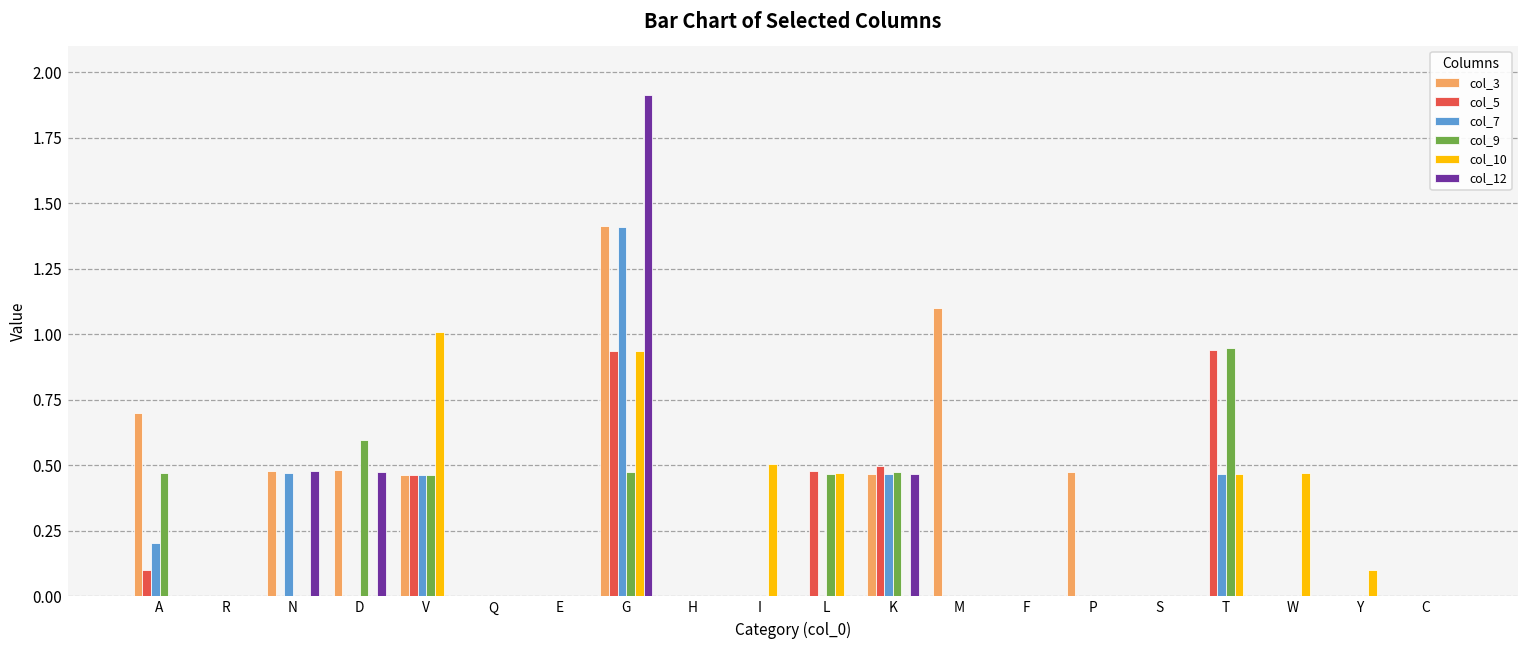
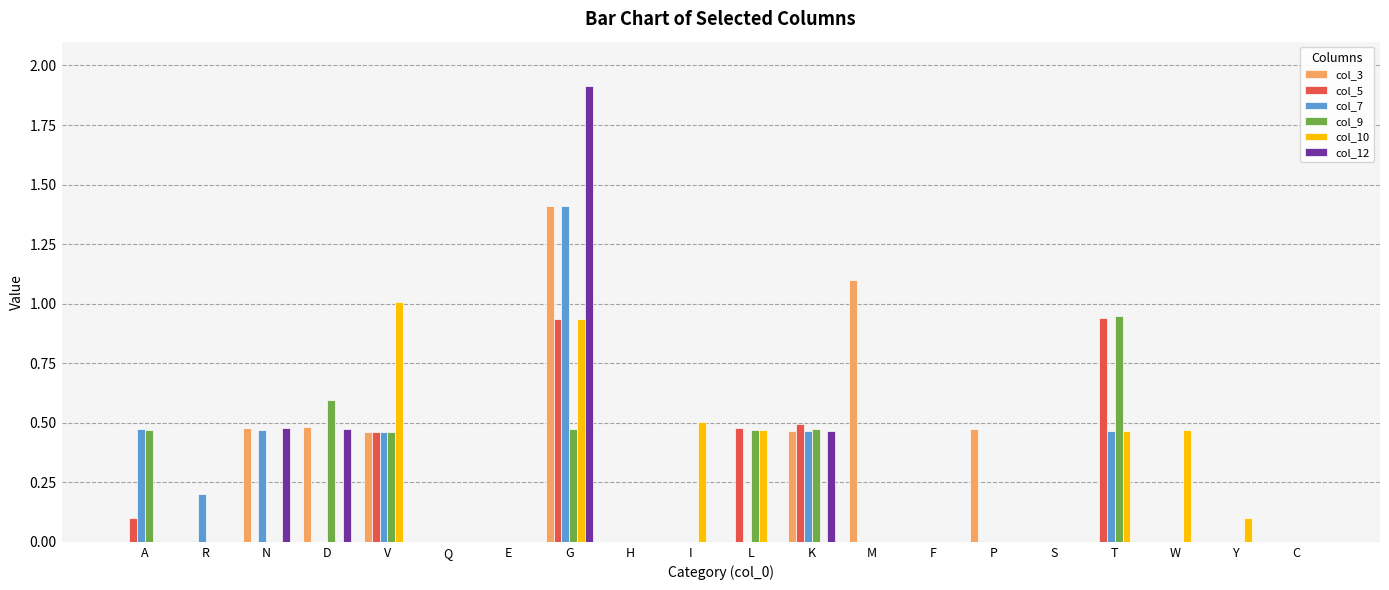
  {
    "col_3": {
-     "A": 0.7,
+     "A": 0.0,
      "R": 0.0,
      "N": 0.48,
      "D": 0.48,
      "V": 0.46,
      "Q": 0.0,
      "E": 0.0,
      "G": 1.4,
      "H": 0.0,
      "I": 0.0,
      "L": 0.0,
      "K": 0.46,
      "M": 1.1,
      "F": 0.0,
      "P": 0.47,
      "S": 0.0,
      "T": 0.0,
      "W": 0.0,
      "Y": 0.0,
      "C": 0.0
    },
    "col_5": {
      "A": 0.10,
      "R": 0.00,
      "N": 0.00,
      "D": 0.00,
      "V": 0.46,
      "Q": 0.00,
      "E": 0.00,
      "G": 0.93,
      "H": 0.00,
      "I": 0.00,
      "L": 0.48,
      "K": 0.50,
      "M": 0.00,
      "F": 0.00,
      "P": 0.00,
      "S": 0.00,
      "T": 0.94,
      "W": 0.00,
      "Y": 0.00,
      "C": 0.00
    },
    "col_7": {
-     "A": 0.20,
-     "R": 0.0,
+     "A": 0.48,
+     "R": 0.2,
      "N": 0.47,
      "D": 0.00,
      "V": 0.46,
      "Q": 0.00,
      "E": 0.00,
      "G": 1.41,
      "H": 0.00,
      "I": 0.00,
      "L": 0.00,
      "K": 0.46,
      "M": 0.00,
      "F": 0.00,
      "P": 0.00,
      "S": 0.00,
      "T": 0.47,
      "W": 0.00,
      "Y": 0.00,
      "C": 0.00
    },
    "col_9": {
      "A": 0.47,
      "R": 0.00,
      "N": 0.00,
      "D": 0.59,
      "V": 0.46,
      "Q": 0.00,
      "E": 0.00,
      "G": 0.47,
      "H": 0.00,
      "I": 0.00,
      "L": 0.47,
      "K": 0.47,
      "M": 0.00,
      "F": 0.00,
      "P": 0.00,
      "S": 0.00,
      "T": 0.95,
      "W": 0.00,
      "Y": 0.00,
      "C": 0.00
    },
    "col_10": {
      "A": 0.00,
      "R": 0.00,
      "N": 0.00,
      "D": 0.00,
      "V": 1.01,
      "Q": 0.00,
      "E": 0.00,
      "G": 0.94,
      "H": 0.00,
      "I": 0.50,
      "L": 0.47,
      "K": 0.00,
      "M": 0.00,
      "F": 0.00,
      "P": 0.00,
      "S": 0.00,
      "T": 0.47,
      "W": 0.47,
      "Y": 0.10,
      "C": 0.00
    },
    "col_12": {
      "A": 0.00,
      "R": 0.00,
      "N": 0.48,
      "D": 0.47,
      "V": 0.00,
      "Q": 0.00,
      "E": 0.00,
      "G": 1.91,
      "H": 0.00,
      "I": 0.00,
      "L": 0.00,
      "K": 0.47,
      "M": 0.00,
      "F": 0.00,
      "P": 0.00,
      "S": 0.00,
      "T": 0.00,
      "W": 0.00,
      "Y": 0.00,
      "C": 0.00
    }
  }
